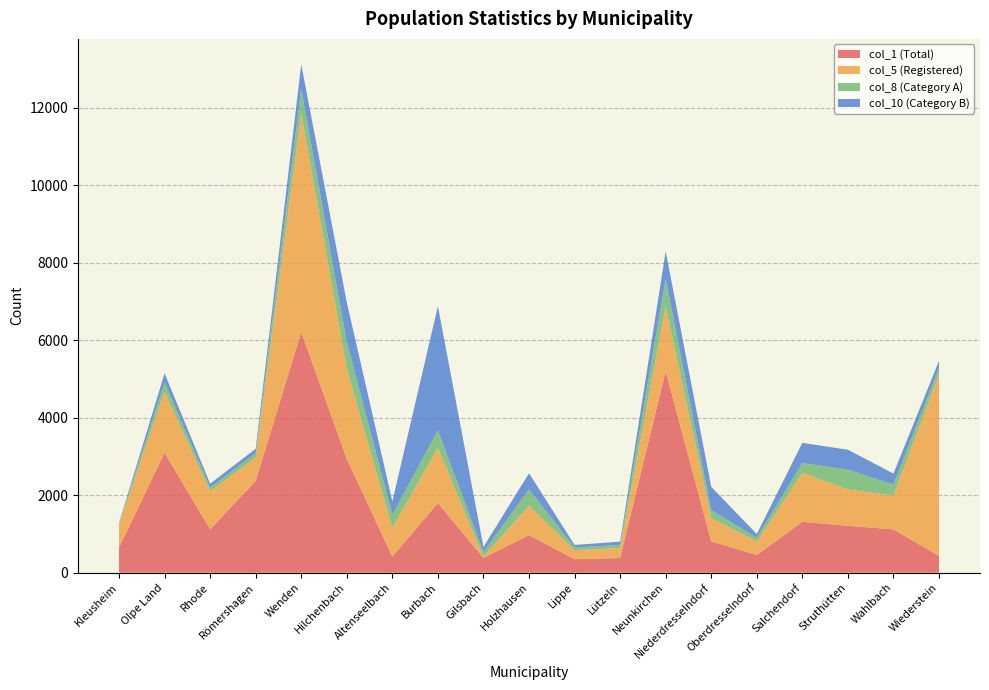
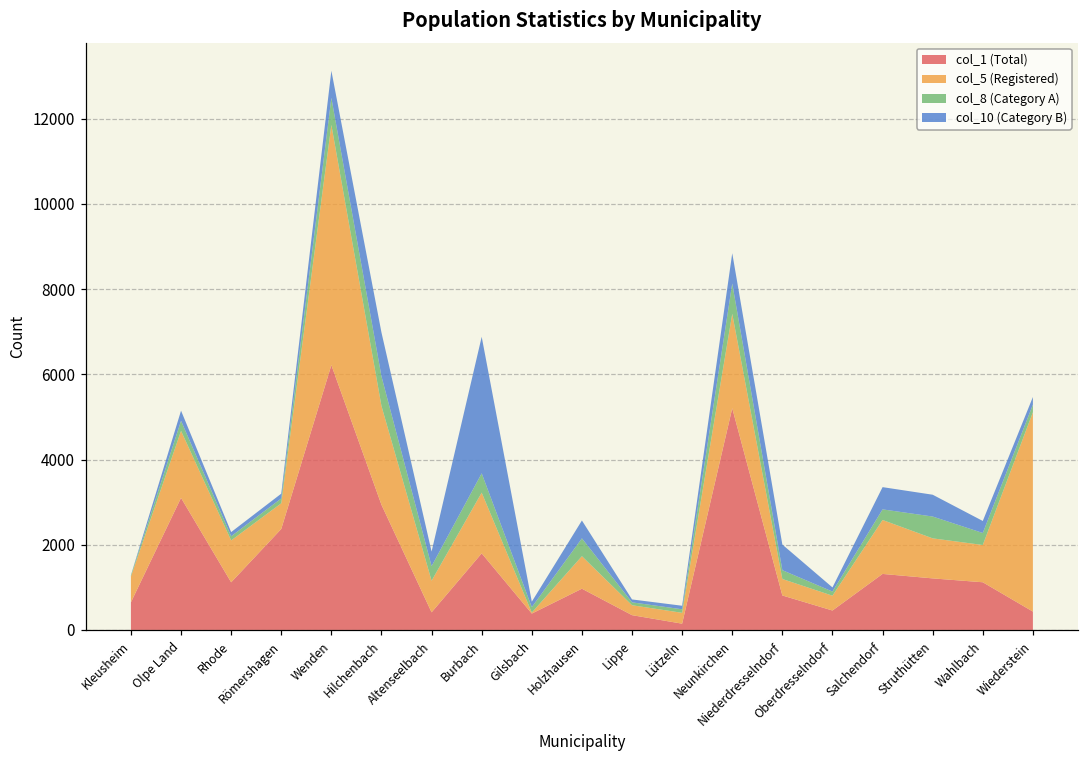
  {
    "col_1 (Total)": {
      "Kleusheim": 600,
      "Olpe Land": 3100,
      "Rhode": 1100,
      "Römershagen": 2400,
      "Wenden": 6200,
      "Hilchenbach": 2900,
      "Altenseelbach": 400,
      "Burbach": 1800,
      "Holzhausen": 1000,
      "Lippe": 300,
-     "Lützeln": 400,
+     "Lützeln": 100,
      "Neunkirchen": 5200,
      "Niederdresselndorf": 800,
      "Oberdresselndorf": 500,
      "Salchendorf": 1300,
      "Struthütten": 1200,
      "Wahlbach": 1100,
      "Wiederstein": 400
    },
    "col_5 (Registered)": {
      "Olpe Land": 1600,
      "Rhode": 1000,
      "Römershagen": 600,
      "Wenden": 5600,
      "Hilchenbach": 2300,
      "Altenseelbach": 700,
      "Burbach": 1400,
      "Holzhausen": 800,
      "Lippe": 200,
      "Lützeln": 300,
-     "Neunkirchen": 1700,
-     "Niederdresselndorf": 600,
+     "Neunkirchen": 2200,
+     "Niederdresselndorf": 400,
      "Oberdresselndorf": 300,
      "Salchendorf": 1300,
      "Struthütten": 900,
      "Wahlbach": 900,
      "Wiederstein": 4700
    },
    "col_8 (Category A)": {
      "Olpe Land": 200,
      "Rhode": 100,
      "Römershagen": 100,
      "Wenden": 600,
      "Hilchenbach": 700,
      "Altenseelbach": 300,
      "Burbach": 500,
      "Gilsbach": 100,
      "Holzhausen": 400,
      "Lippe": 100,
      "Lützeln": 100,
      "Neunkirchen": 700,
      "Niederdresselndorf": 200,
      "Oberdresselndorf": 100,
      "Salchendorf": 200,
      "Struthütten": 500,
      "Wahlbach": 300,
      "Wiederstein": 200
    },
    "col_10 (Category B)": {
      "Olpe Land": 200,
      "Rhode": 100,
      "Römershagen": 100,
      "Wenden": 600,
      "Hilchenbach": 1000,
      "Altenseelbach": 300,
      "Burbach": 3200,
      "Gilsbach": 100,
      "Holzhausen": 400,
      "Lippe": 100,
      "Lützeln": 100,
      "Neunkirchen": 700,
      "Niederdresselndorf": 600,
      "Oberdresselndorf": 100,
      "Salchendorf": 500,
      "Struthütten": 500,
      "Wahlbach": 300,
      "Wiederstein": 200
    }
  }
